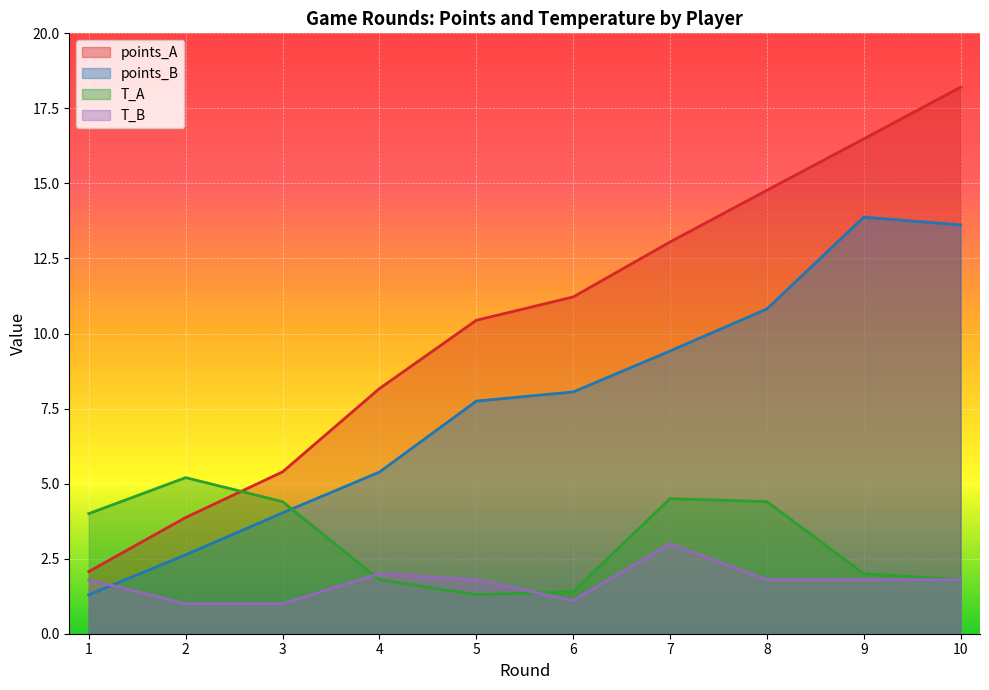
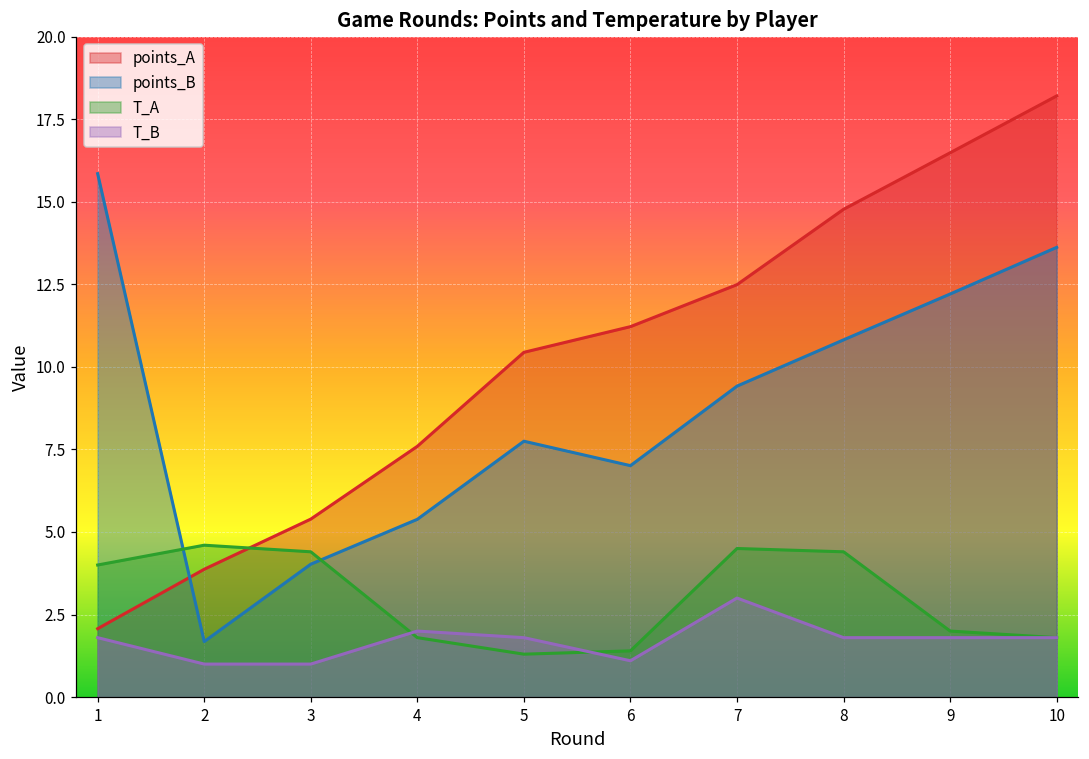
  {
    "points_A": {
      "1": 2.1,
      "2": 3.9,
      "3": 5.4,
-     "4": 8.2,
+     "4": 7.6,
      "5": 10.4,
      "6": 11.2,
-     "7": 13.1,
+     "7": 12.5,
      "8": 14.8,
      "9": 16.5,
      "10": 18.2
    },
    "points_B": {
-     "1": 1.3,
-     "2": 2.6,
+     "1": 15.9,
+     "2": 1.7,
      "3": 4.0,
      "4": 5.4,
      "5": 7.7,
-     "6": 8.1,
+     "6": 7.0,
      "7": 9.4,
      "8": 10.8,
-     "9": 13.9,
+     "9": 12.2,
      "10": 13.6
    },
    "T_A": {
      "1": 4.0,
-     "2": 5.2,
+     "2": 4.6,
      "3": 4.4,
      "4": 1.8,
      "5": 1.3,
      "6": 1.4,
      "7": 4.5,
      "8": 4.4,
      "9": 2.0
    },
    "T_B": {
      "1": 1.8,
      "2": 1.0,
      "3": 1.0,
      "4": 2.0,
      "5": 1.8,
      "6": 1.1,
      "7": 3.0,
      "8": 1.8,
      "9": 1.8
    }
  }
